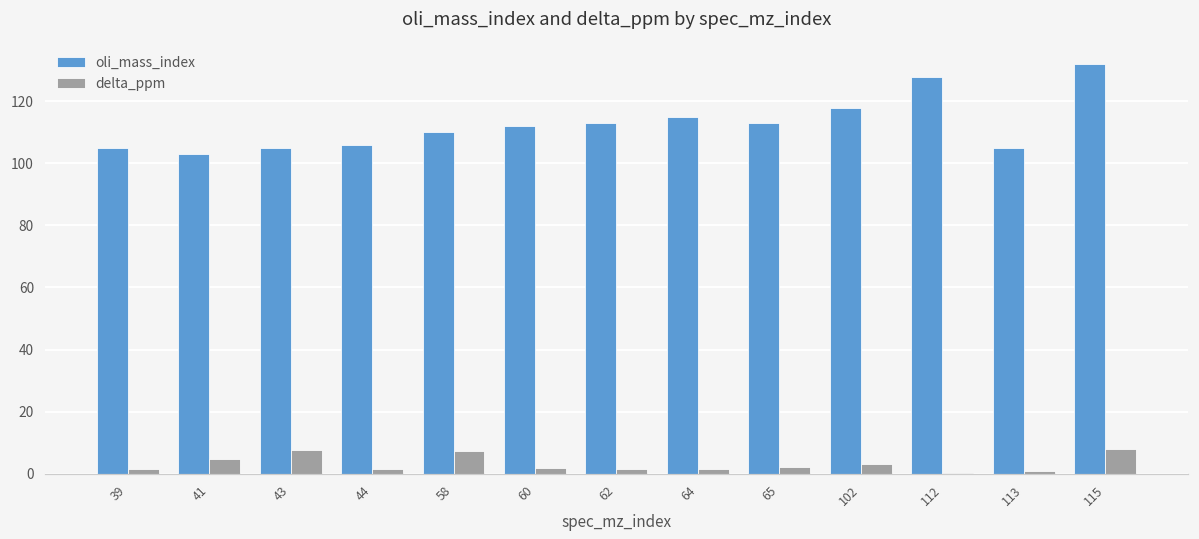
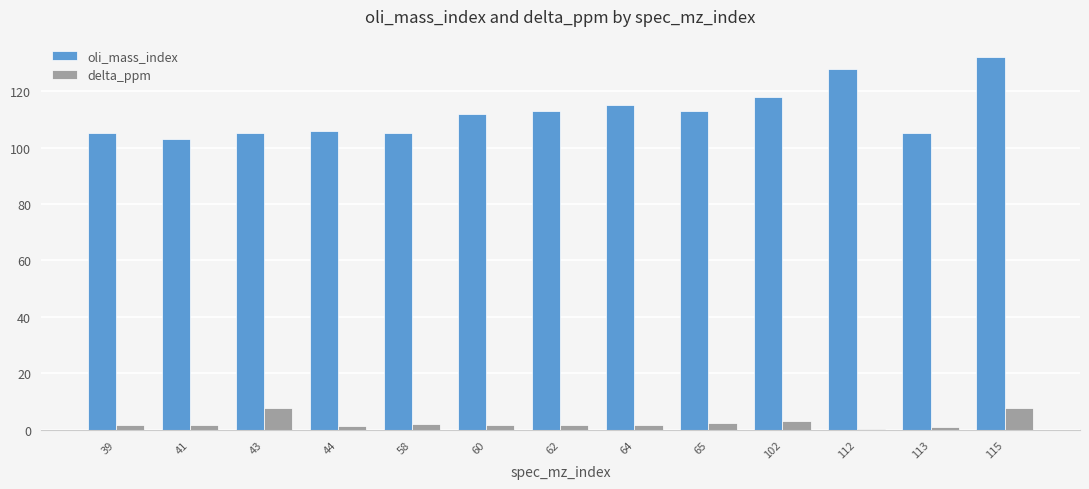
  {
    "oli_mass_index": {
      "39": 105,
      "41": 103,
      "43": 105,
      "44": 106,
-     "58": 110,
+     "58": 105,
      "60": 112,
      "62": 113,
      "64": 115,
      "65": 113,
      "102": 118,
      "112": 128,
      "113": 105,
      "115": 132
    },
    "delta_ppm": {
      "39": 2,
-     "41": 5,
+     "41": 2,
      "43": 8,
      "44": 1,
-     "58": 7,
+     "58": 2,
      "60": 2,
      "62": 2,
      "64": 2,
      "65": 2,
      "102": 3,
      "113": 1,
      "115": 8
    }
  }
